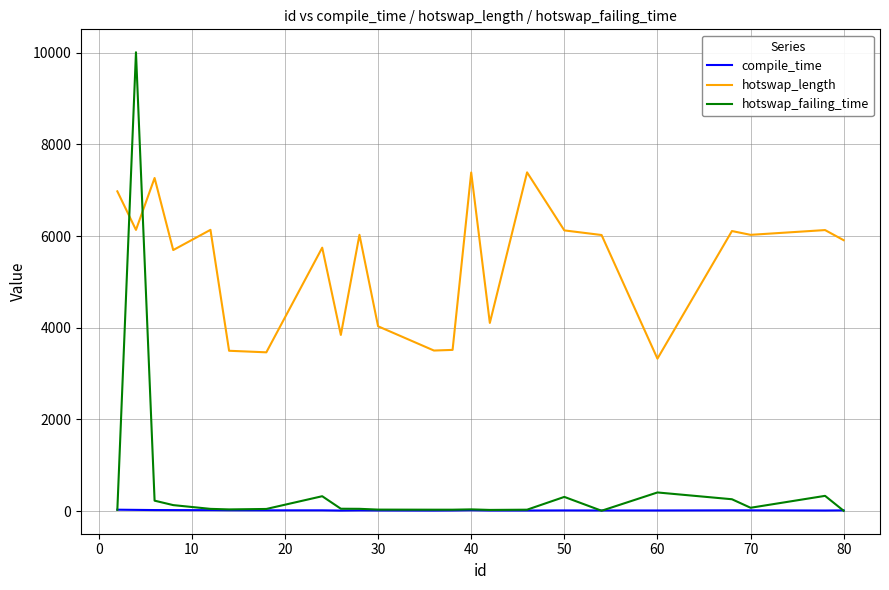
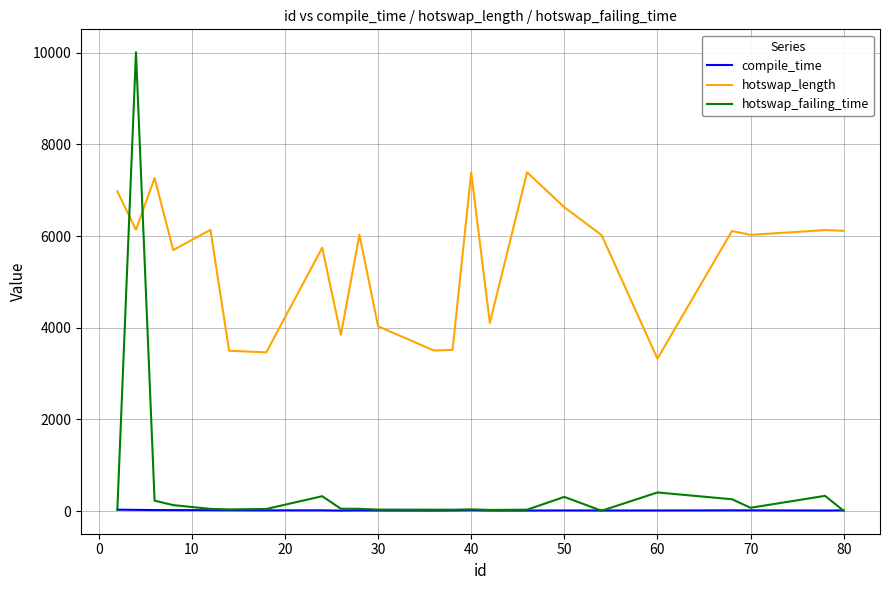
  {
    "compile_time": {
      "50": 0,
      "60": 0
    },
    "hotswap_length": {
      "30": 4000,
      "40": 7400,
-     "50": 6100,
+     "50": 6600,
      "60": 3300,
      "70": 6000,
-     "80": 5900
+     "80": 6100
    },
    "hotswap_failing_time": {
      "50": 300,
      "60": 400
    }
  }
